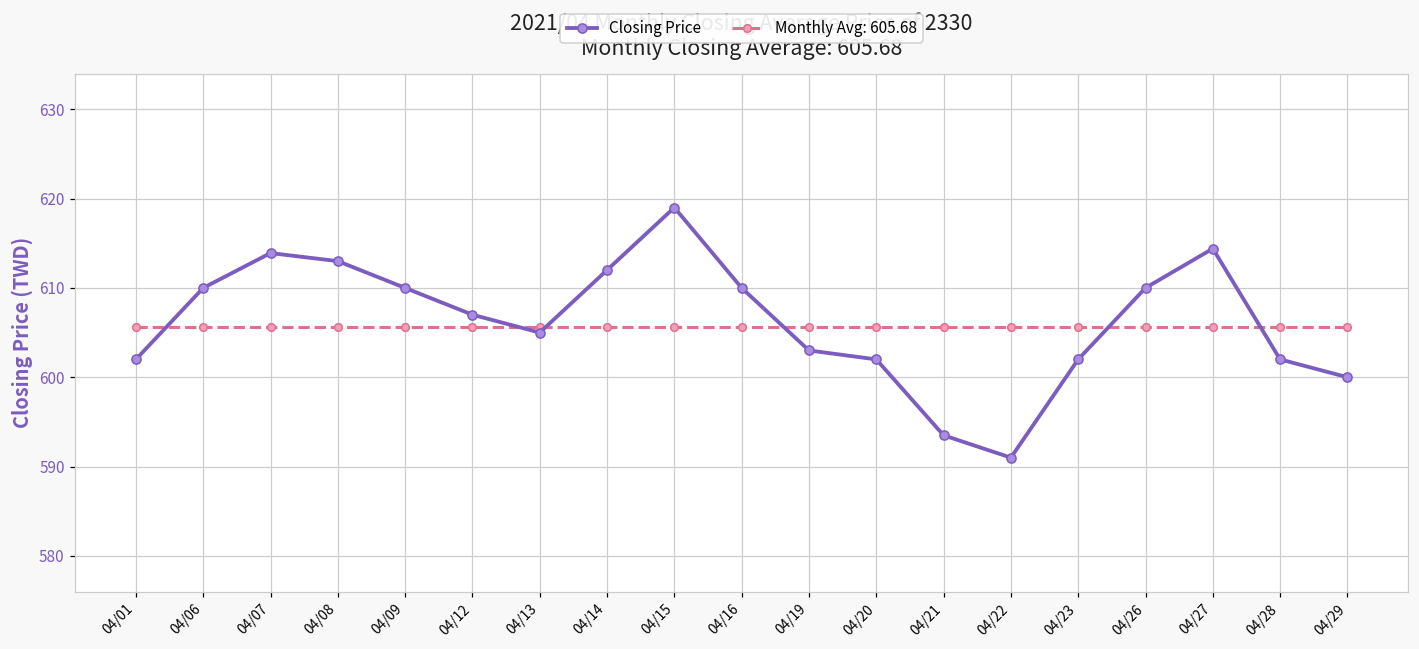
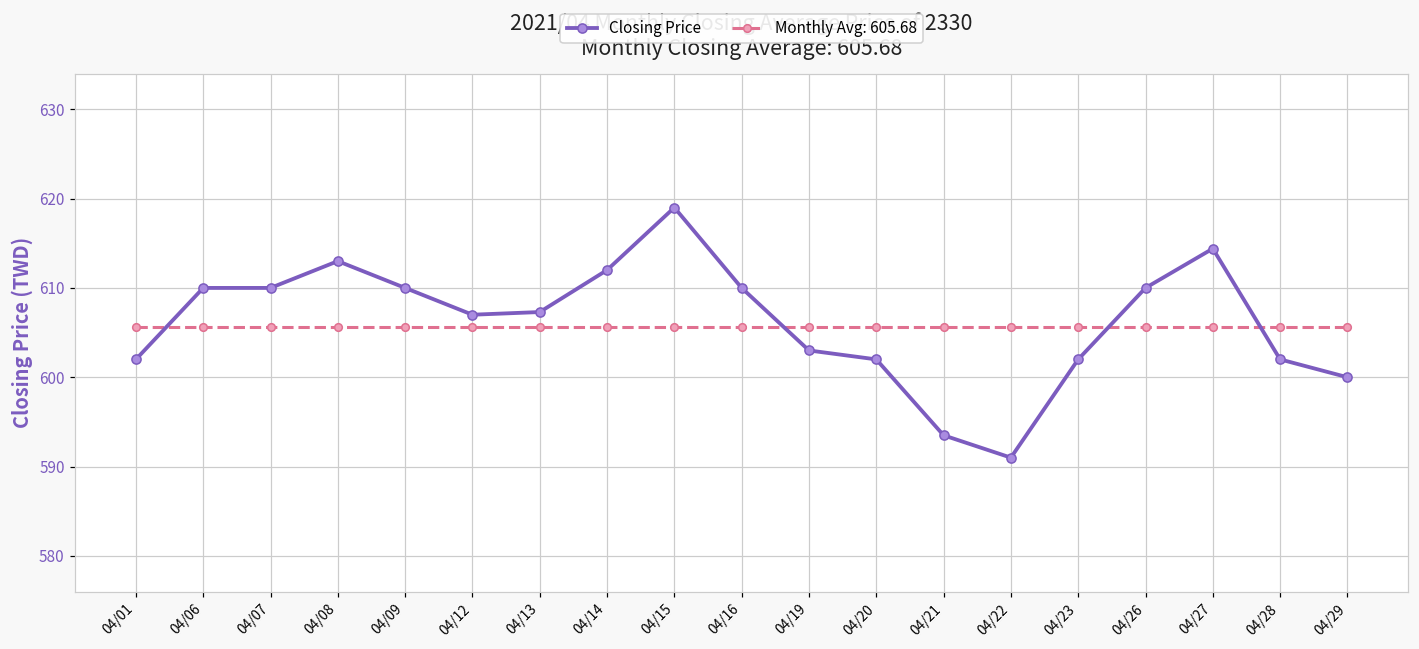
  {
    "Closing Price": {
      "04/01": 602,
      "04/06": 610,
-     "04/07": 614,
+     "04/07": 610,
      "04/08": 613,
      "04/09": 610,
      "04/12": 607,
-     "04/13": 605,
+     "04/13": 607,
      "04/14": 612,
      "04/15": 619,
      "04/16": 610,
      "04/19": 603,
      "04/20": 602,
      "04/21": 594,
      "04/22": 591,
      "04/23": 602,
      "04/26": 610,
      "04/27": 614,
      "04/28": 602,
      "04/29": 600
    },
    "Monthly Avg: 605.68": {
      "04/01": 606,
      "04/06": 606,
      "04/07": 606,
      "04/08": 606,
      "04/09": 606,
      "04/12": 606,
      "04/13": 606,
      "04/14": 606,
      "04/15": 606,
      "04/16": 606,
      "04/19": 606,
      "04/20": 606,
      "04/21": 606,
      "04/22": 606,
      "04/23": 606,
      "04/26": 606,
      "04/27": 606,
      "04/28": 606,
      "04/29": 606
    }
  }
